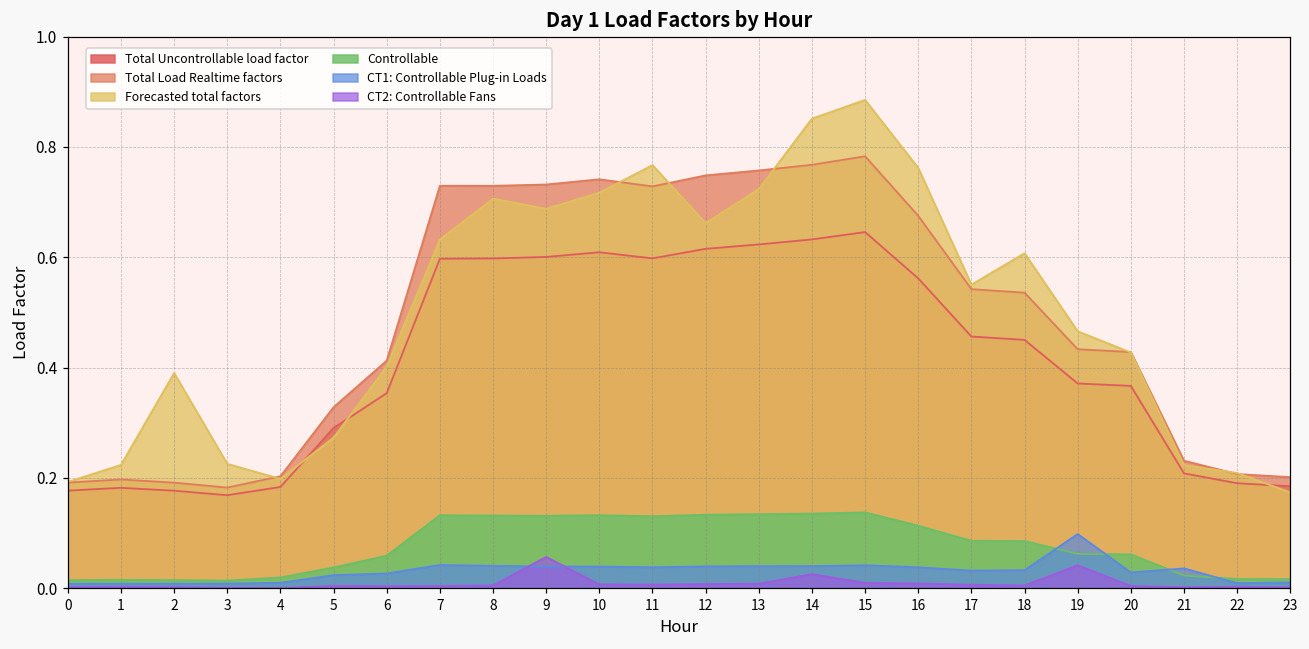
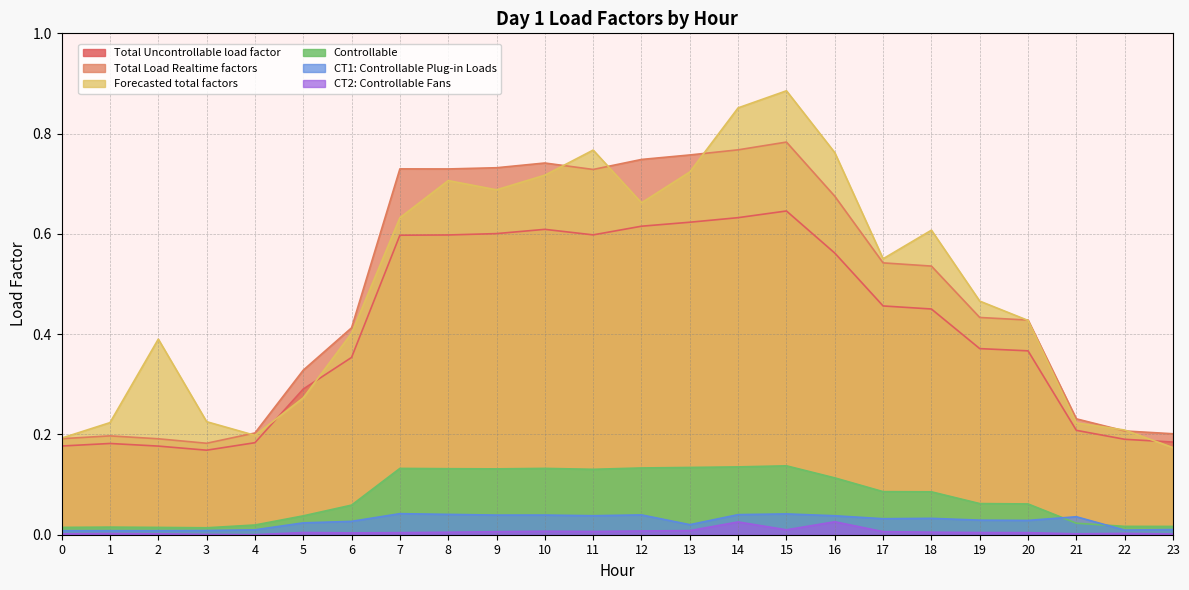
  {
    "Forecasted total factors": {
      "1": 0.22,
      "2": 0.39,
      "3": 0.23,
      "5": 0.27,
      "6": 0.40,
      "7": 0.63,
      "8": 0.71,
      "9": 0.69,
      "10": 0.72,
      "11": 0.77,
      "12": 0.66,
      "13": 0.72,
      "14": 0.85,
      "15": 0.89,
      "16": 0.76,
      "17": 0.55,
      "18": 0.61,
      "19": 0.47,
      "21": 0.22,
      "23": 0.17
    },
    "Controllable": {
      "0": 0.01,
      "1": 0.02,
      "2": 0.01,
      "3": 0.01,
      "4": 0.02,
      "5": 0.04,
      "6": 0.06,
      "7": 0.13,
      "8": 0.13,
      "9": 0.13,
      "10": 0.13,
      "11": 0.13,
      "12": 0.13,
      "13": 0.13,
      "14": 0.14,
      "15": 0.14,
      "16": 0.11,
      "17": 0.09,
      "18": 0.09,
      "19": 0.06,
      "20": 0.06,
      "21": 0.02,
      "22": 0.02,
      "23": 0.02
    },
    "CT1: Controllable Plug-in Loads": {
      "0": 0.01,
      "1": 0.01,
      "2": 0.01,
      "3": 0.01,
      "4": 0.01,
      "5": 0.02,
      "6": 0.03,
      "7": 0.04,
      "8": 0.04,
      "9": 0.04,
      "10": 0.04,
      "11": 0.04,
      "12": 0.04,
-     "13": 0.04,
+     "13": 0.02,
      "14": 0.04,
      "15": 0.04,
      "16": 0.04,
      "17": 0.03,
      "18": 0.03,
-     "19": 0.10,
+     "19": 0.03,
      "20": 0.03,
      "21": 0.04,
      "22": 0.01,
      "23": 0.01
    },
    "CT2: Controllable Fans": {
      "0": 0.00,
      "1": 0.00,
      "2": 0.00,
      "3": 0.00,
      "4": 0.00,
      "5": 0.00,
      "6": 0.00,
      "7": 0.00,
      "8": 0.00,
-     "9": 0.06,
+     "9": 0.01,
      "10": 0.01,
      "11": 0.01,
      "12": 0.01,
      "13": 0.01,
      "14": 0.03,
      "15": 0.01,
-     "16": 0.01,
+     "16": 0.03,
      "17": 0.01,
      "18": 0.01,
-     "19": 0.04,
+     "19": 0.00,
      "20": 0.00,
      "21": 0.00,
      "22": 0.00,
      "23": 0.00
    }
  }
